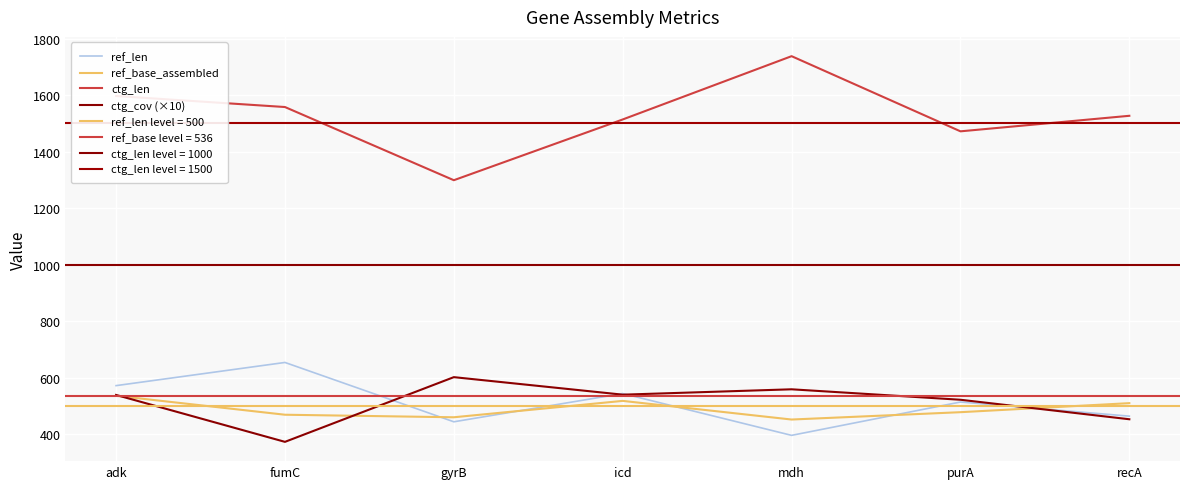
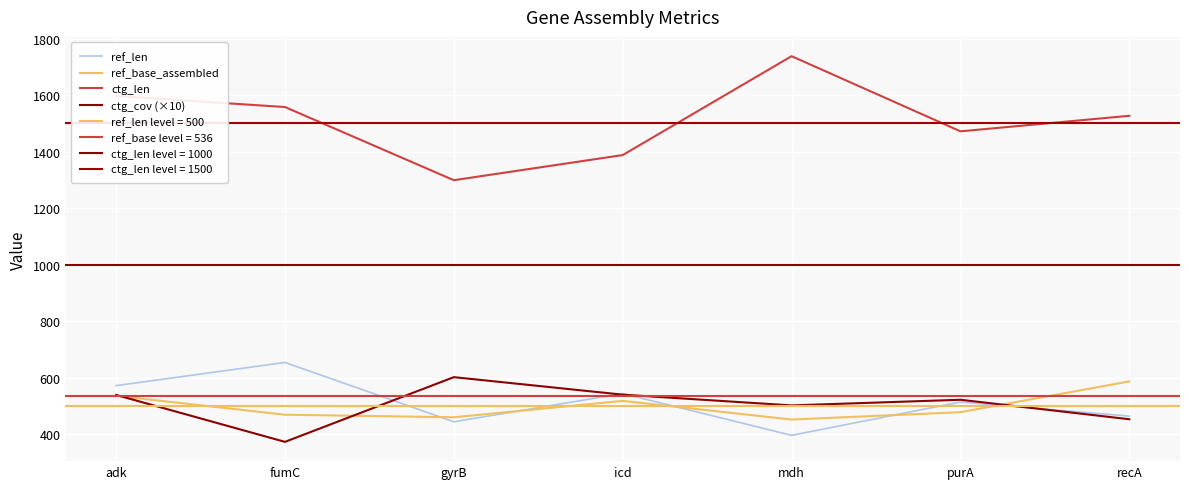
  {
    "ref_len": {
      "adk": 570,
      "fumC": 650,
      "gyrB": 440,
      "mdh": 400,
      "recA": 460
    },
    "ref_base_assembled": {
      "fumC": 470,
      "gyrB": 460,
      "icd": 520,
      "mdh": 450,
      "purA": 480,
-     "recA": 510
+     "recA": 590
    },
    "ctg_len": {
      "fumC": 1560,
      "gyrB": 1300,
-     "icd": 1510,
+     "icd": 1390,
      "mdh": 1740,
      "purA": 1470,
      "recA": 1530
    },
    "ctg_cov (×10)": {
      "fumC": 370,
      "gyrB": 600,
-     "mdh": 560,
+     "mdh": 500,
      "recA": 450
    }
  }
